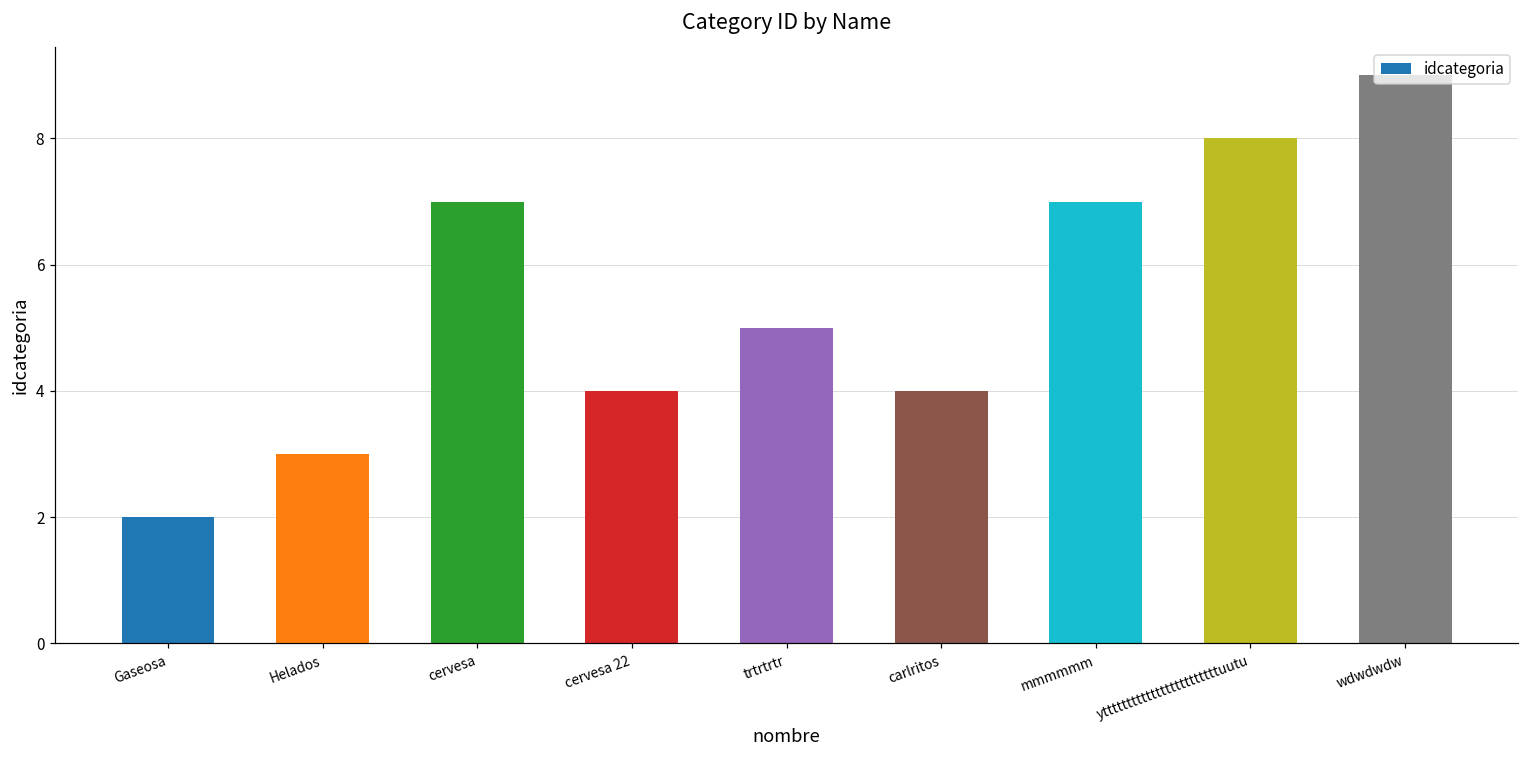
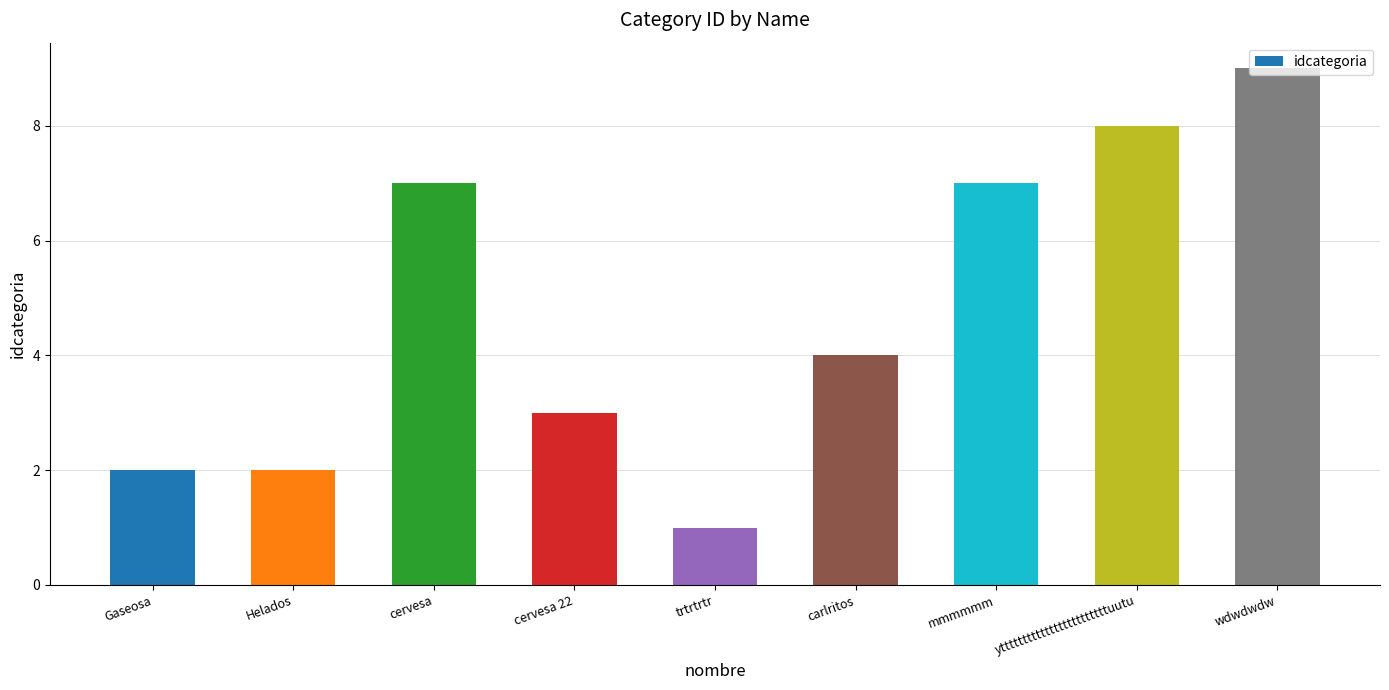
  {
    "Gaseosa": 2,
-   "Helados": 3,
+   "Helados": 2,
    "cervesa": 7,
-   "cervesa 22": 4,
-   "trtrtrtr": 5,
+   "cervesa 22": 3,
+   "trtrtrtr": 1,
    "carlritos": 4,
    "mmmmmm": 7,
    "yttttttttttttttttttttttttuutu": 8
  }
